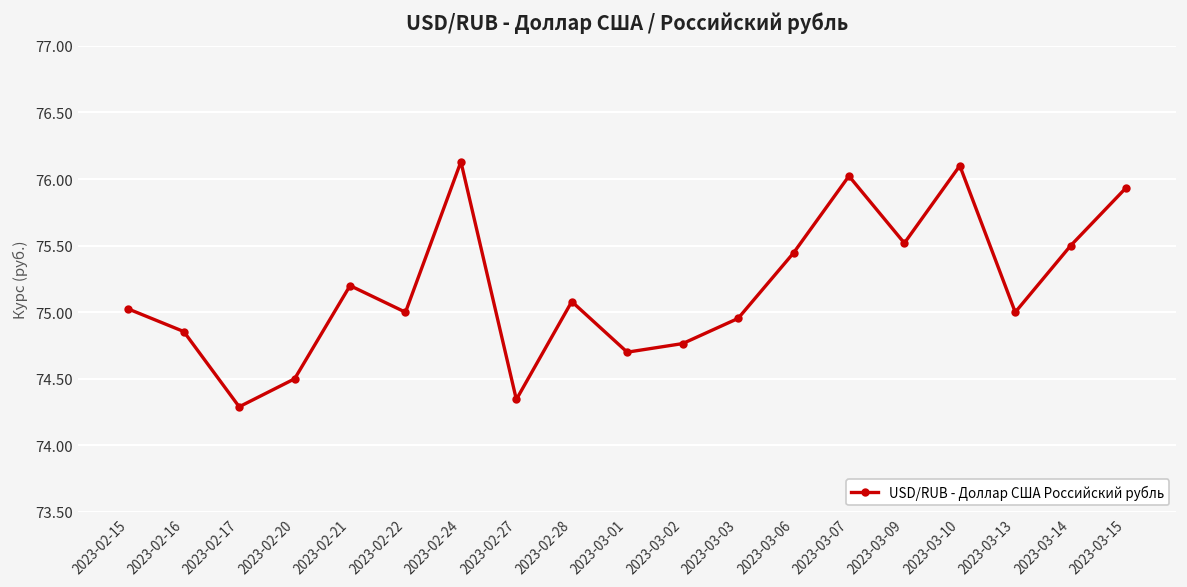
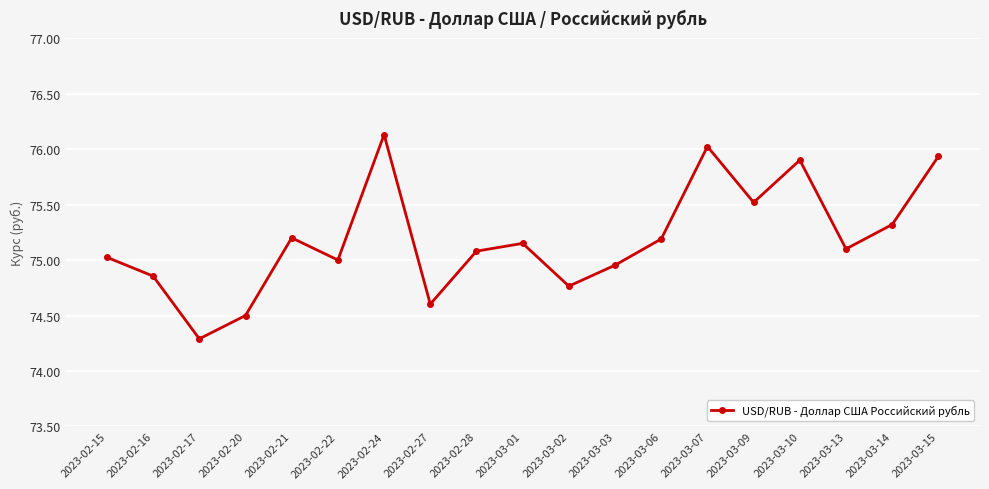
  {
    "2023-02-15": 75.02,
    "2023-02-16": 74.86,
    "2023-02-17": 74.29,
    "2023-02-20": 74.50,
    "2023-02-21": 75.20,
    "2023-02-22": 75.00,
    "2023-02-24": 76.13,
-   "2023-02-27": 74.34,
+   "2023-02-27": 74.60,
    "2023-02-28": 75.08,
-   "2023-03-01": 74.70,
+   "2023-03-01": 75.15,
    "2023-03-02": 74.76,
    "2023-03-03": 74.95,
-   "2023-03-06": 75.45,
+   "2023-03-06": 75.19,
    "2023-03-07": 76.02,
    "2023-03-09": 75.52,
-   "2023-03-10": 76.1,
-   "2023-03-13": 75.0,
-   "2023-03-14": 75.50,
+   "2023-03-10": 75.9,
+   "2023-03-13": 75.1,
+   "2023-03-14": 75.32,
    "2023-03-15": 75.93
  }
